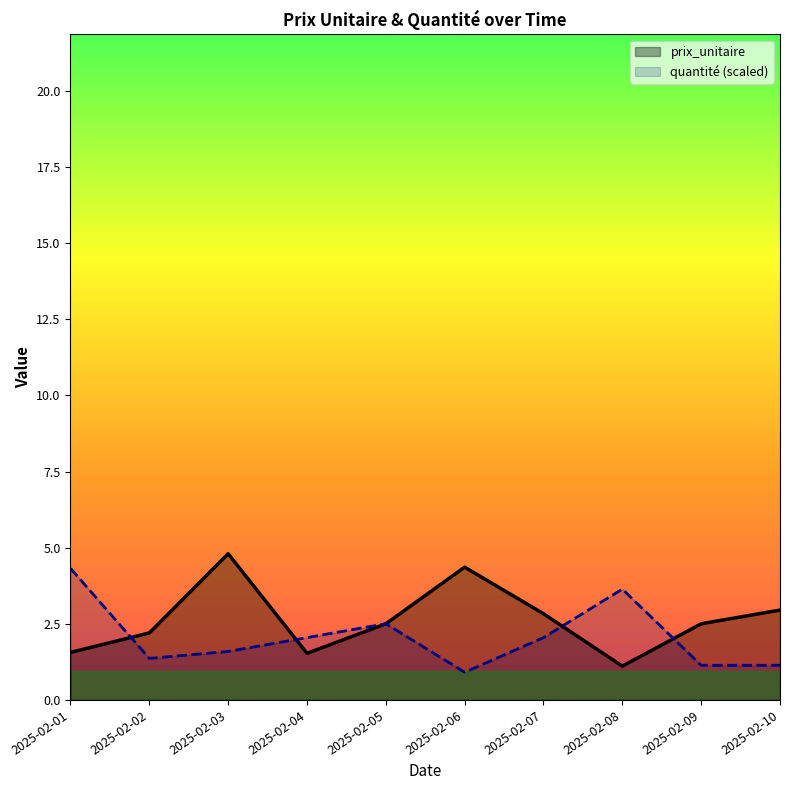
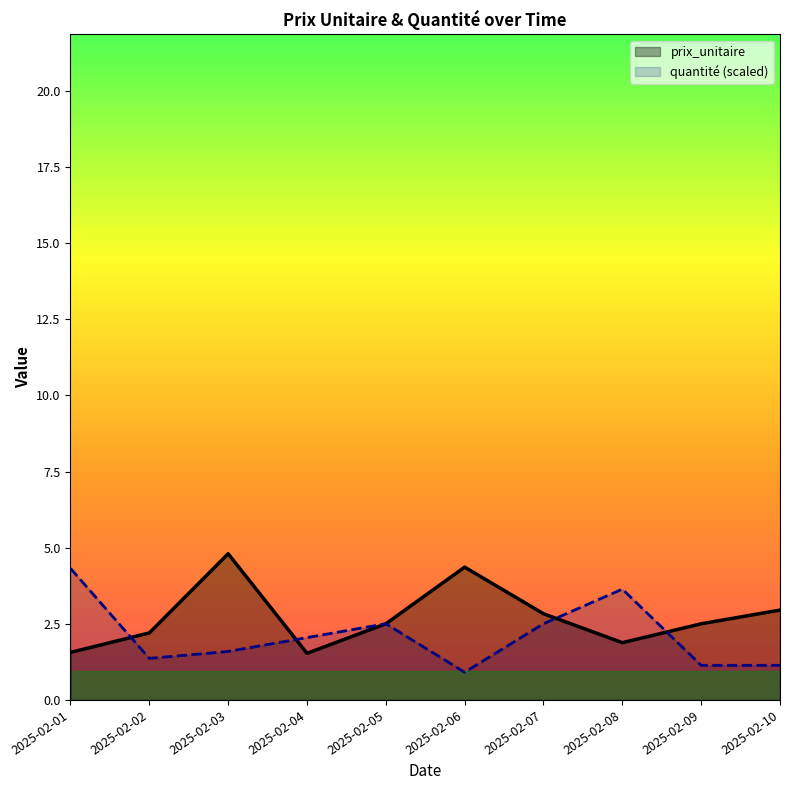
  {
    "prix_unitaire": {
      "2025-02-01": 1.6,
      "2025-02-02": 2.2,
      "2025-02-03": 4.8,
      "2025-02-04": 1.5,
      "2025-02-06": 4.4,
      "2025-02-07": 2.8,
-     "2025-02-08": 1.1,
+     "2025-02-08": 1.9,
      "2025-02-09": 2.5,
      "2025-02-10": 3.0
    },
    "quantité (scaled)": {
      "2025-02-01": 4.3,
      "2025-02-02": 1.4,
      "2025-02-03": 1.6,
      "2025-02-04": 2.0,
-     "2025-02-07": 2.0,
+     "2025-02-07": 2.5,
      "2025-02-08": 3.6,
      "2025-02-09": 1.1,
      "2025-02-10": 1.1
    }
  }
